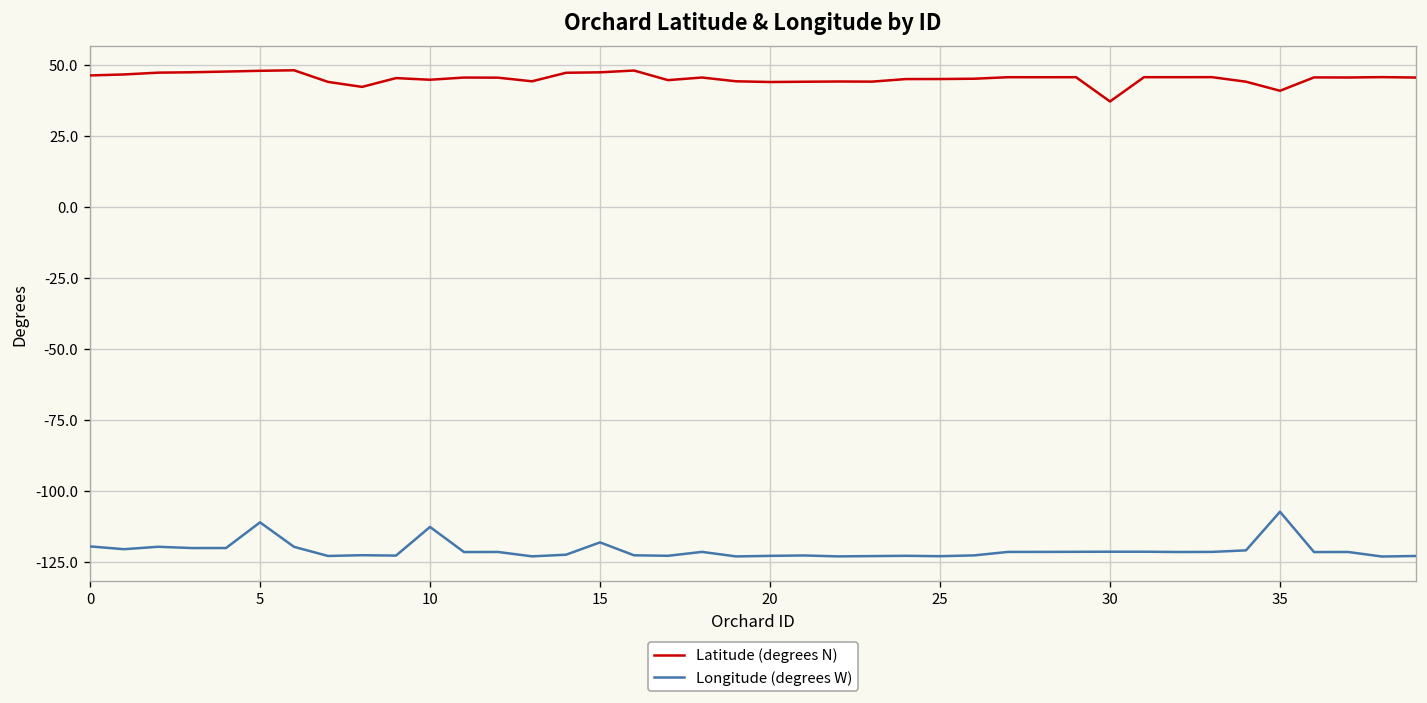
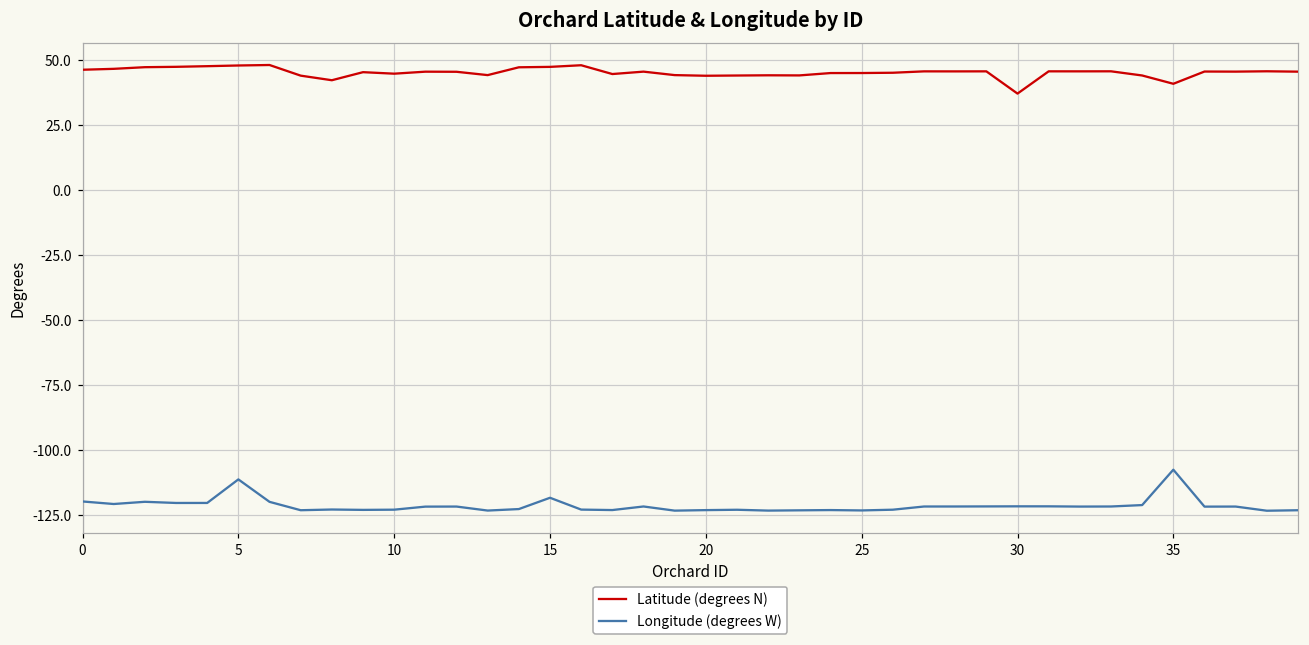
  {
    "Latitude (degrees N)": {
      "0": 46,
      "5": 48,
      "10": 45,
      "15": 47,
      "20": 44,
      "25": 45,
      "30": 37,
      "35": 41
    },
    "Longitude (degrees W)": {
      "0": -120,
      "5": -111,
-     "10": -113,
+     "10": -123,
      "15": -118,
      "20": -123,
      "25": -123,
      "30": -122,
      "35": -107
    }
  }
